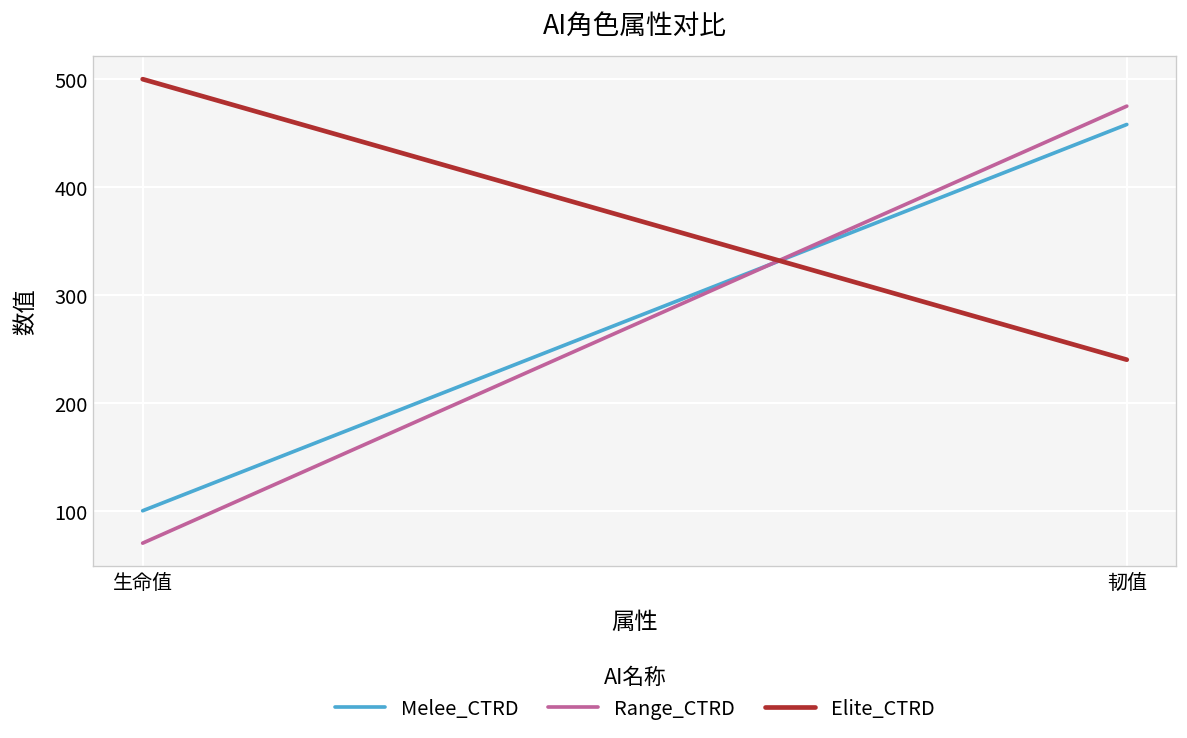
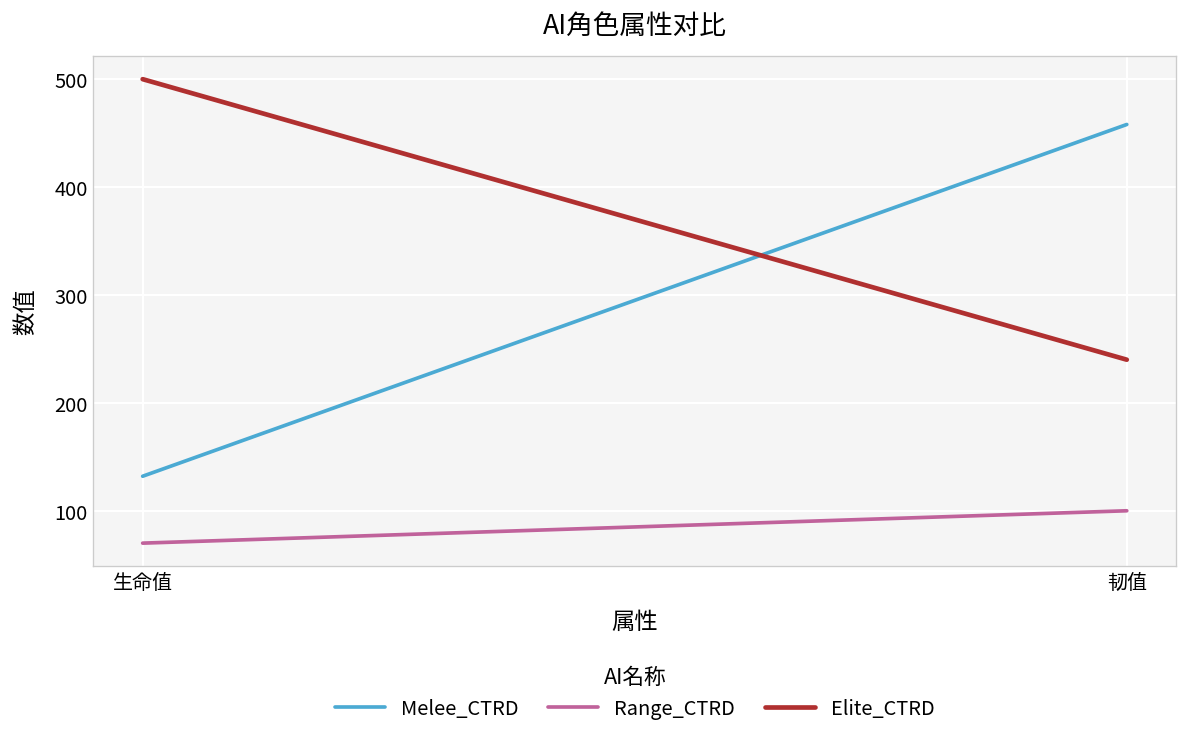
  {
    "Melee_CTRD": {
-     "生命值": 100,
+     "生命值": 130,
      "韧值": 460
    },
    "Range_CTRD": {
      "生命值": 70,
-     "韧值": 480
+     "韧值": 100
    },
    "Elite_CTRD": {
      "生命值": 500,
      "韧值": 240
    }
  }
